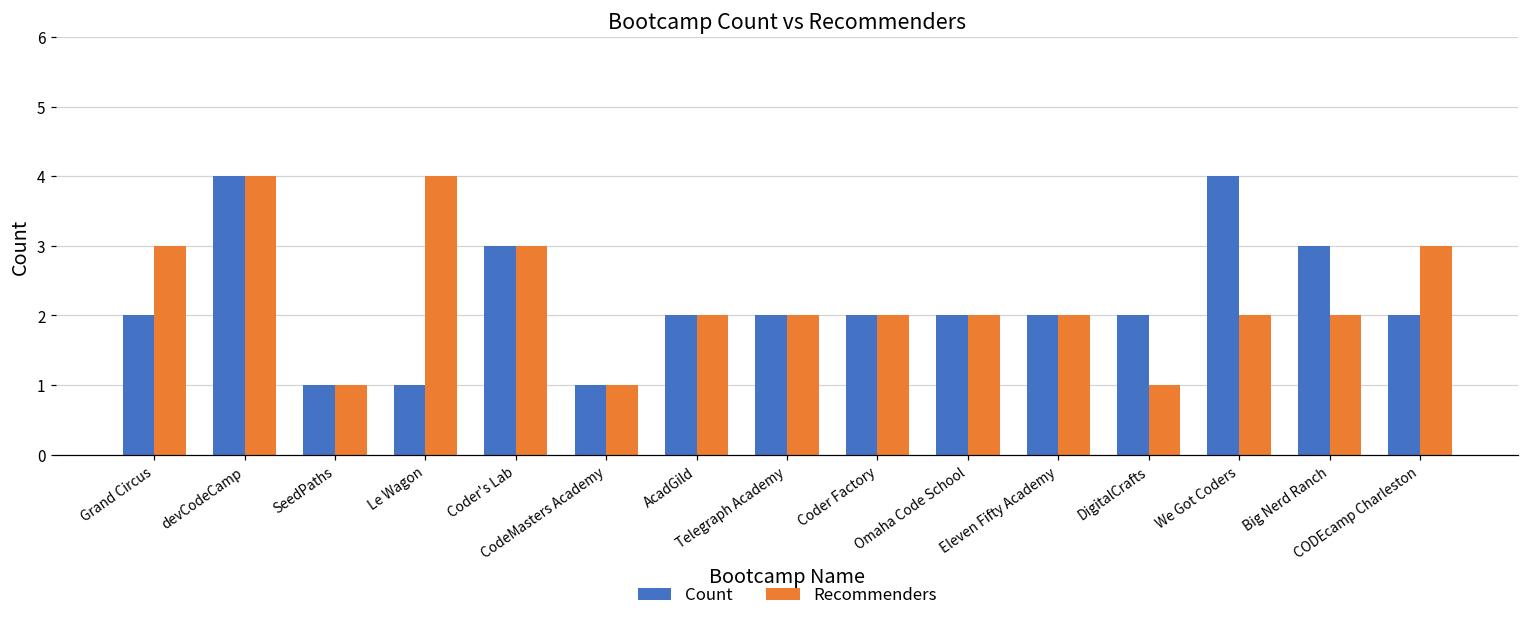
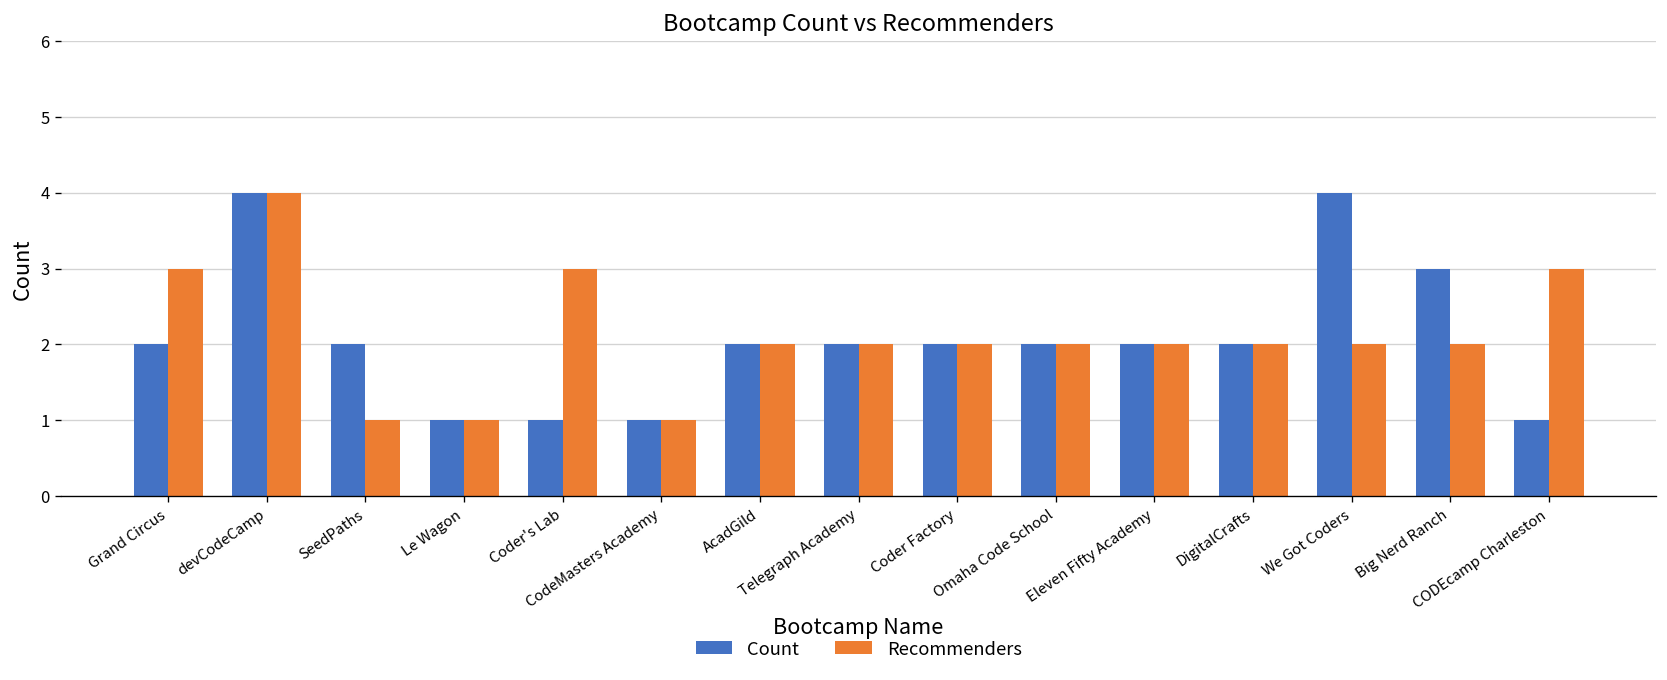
  {
    "Count": {
      "Grand Circus": 2,
      "devCodeCamp": 4,
-     "SeedPaths": 1,
+     "SeedPaths": 2,
      "Le Wagon": 1,
-     "Coder's Lab": 3,
+     "Coder's Lab": 1,
      "CodeMasters Academy": 1,
      "AcadGild": 2,
      "Telegraph Academy": 2,
      "Coder Factory": 2,
      "Omaha Code School": 2,
      "Eleven Fifty Academy": 2,
      "DigitalCrafts": 2,
      "We Got Coders": 4,
      "Big Nerd Ranch": 3,
-     "CODEcamp Charleston": 2
+     "CODEcamp Charleston": 1
    },
    "Recommenders": {
      "Grand Circus": 3,
      "devCodeCamp": 4,
      "SeedPaths": 1,
-     "Le Wagon": 4,
+     "Le Wagon": 1,
      "Coder's Lab": 3,
      "CodeMasters Academy": 1,
      "AcadGild": 2,
      "Telegraph Academy": 2,
      "Coder Factory": 2,
      "Omaha Code School": 2,
      "Eleven Fifty Academy": 2,
-     "DigitalCrafts": 1,
+     "DigitalCrafts": 2,
      "We Got Coders": 2,
      "Big Nerd Ranch": 2,
      "CODEcamp Charleston": 3
    }
  }
